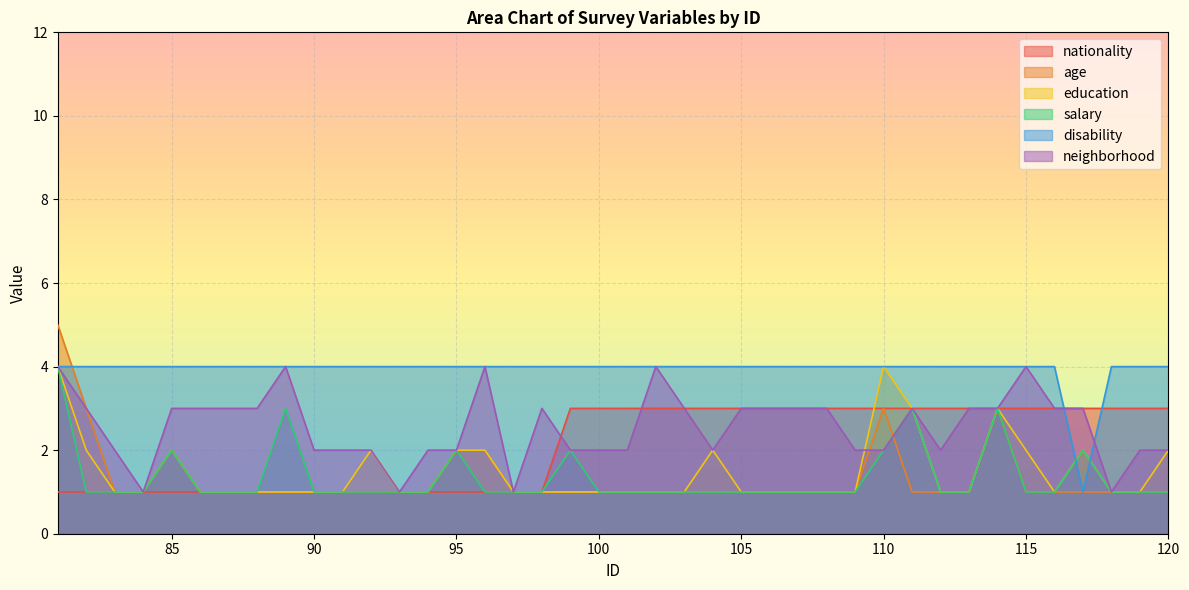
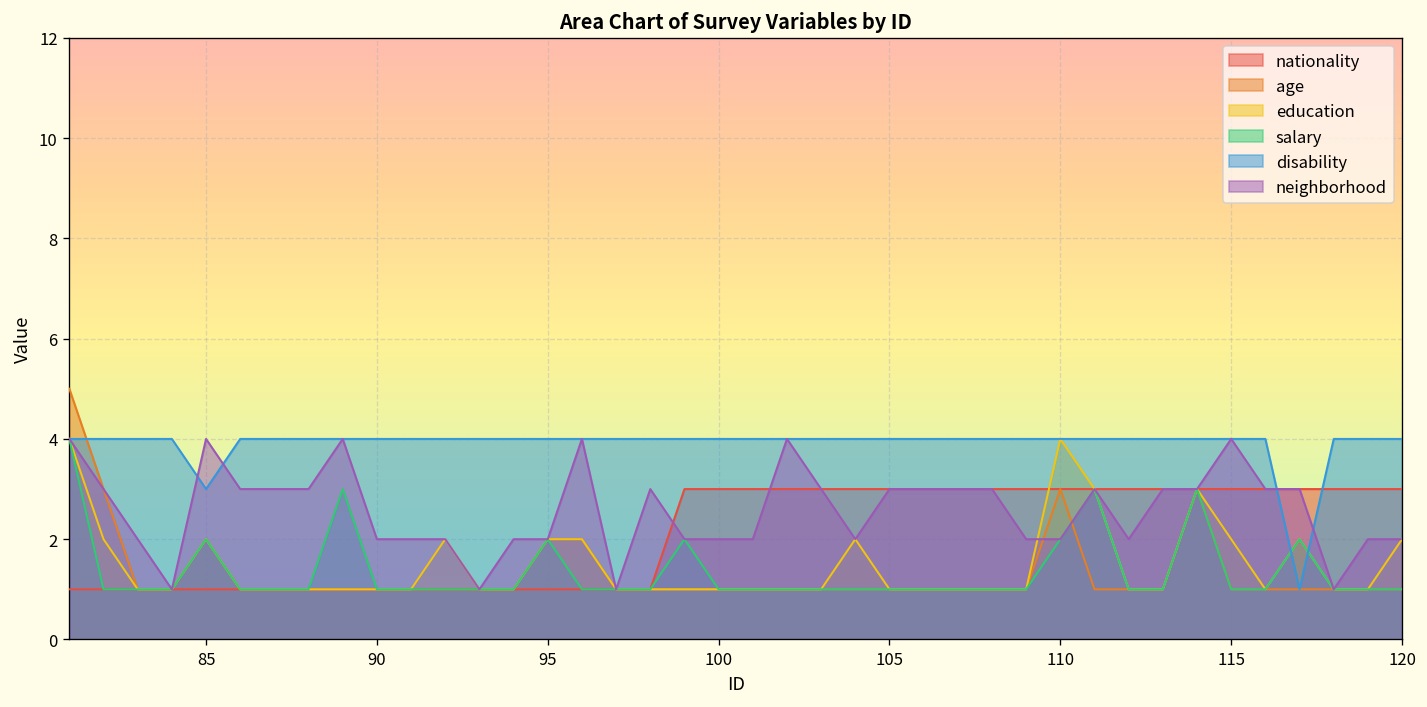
  {
    "disability": {
-     "85": 4,
+     "85": 3,
      "90": 4,
      "95": 4,
      "100": 4,
      "105": 4,
      "120": 4
    },
    "neighborhood": {
-     "85": 3,
+     "85": 4,
      "90": 2,
      "100": 2
    }
  }
